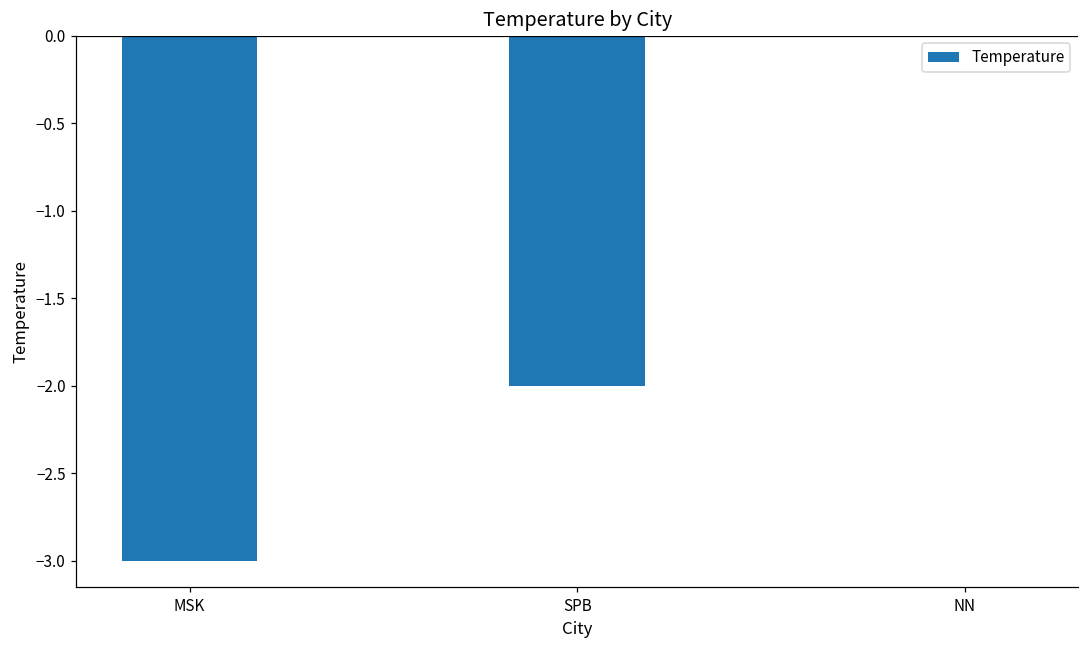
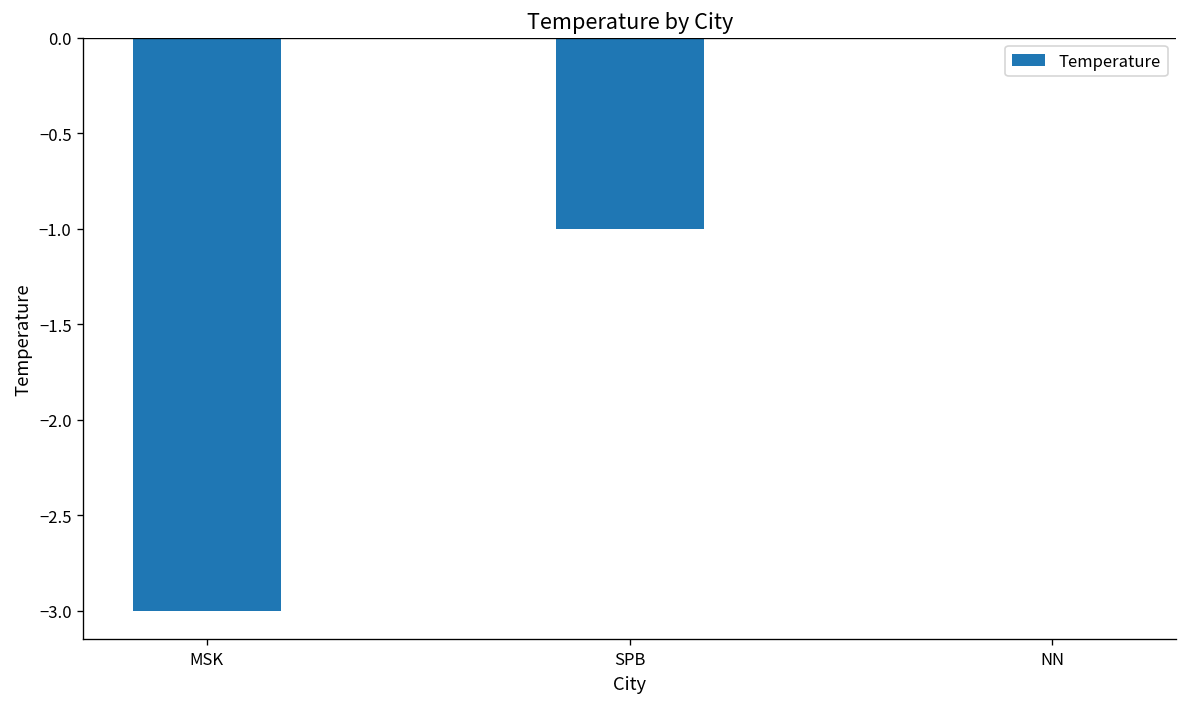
  {
    "MSK": -3,
-   "SPB": -2,
+   "SPB": -1,
    "NN": 0
  }
